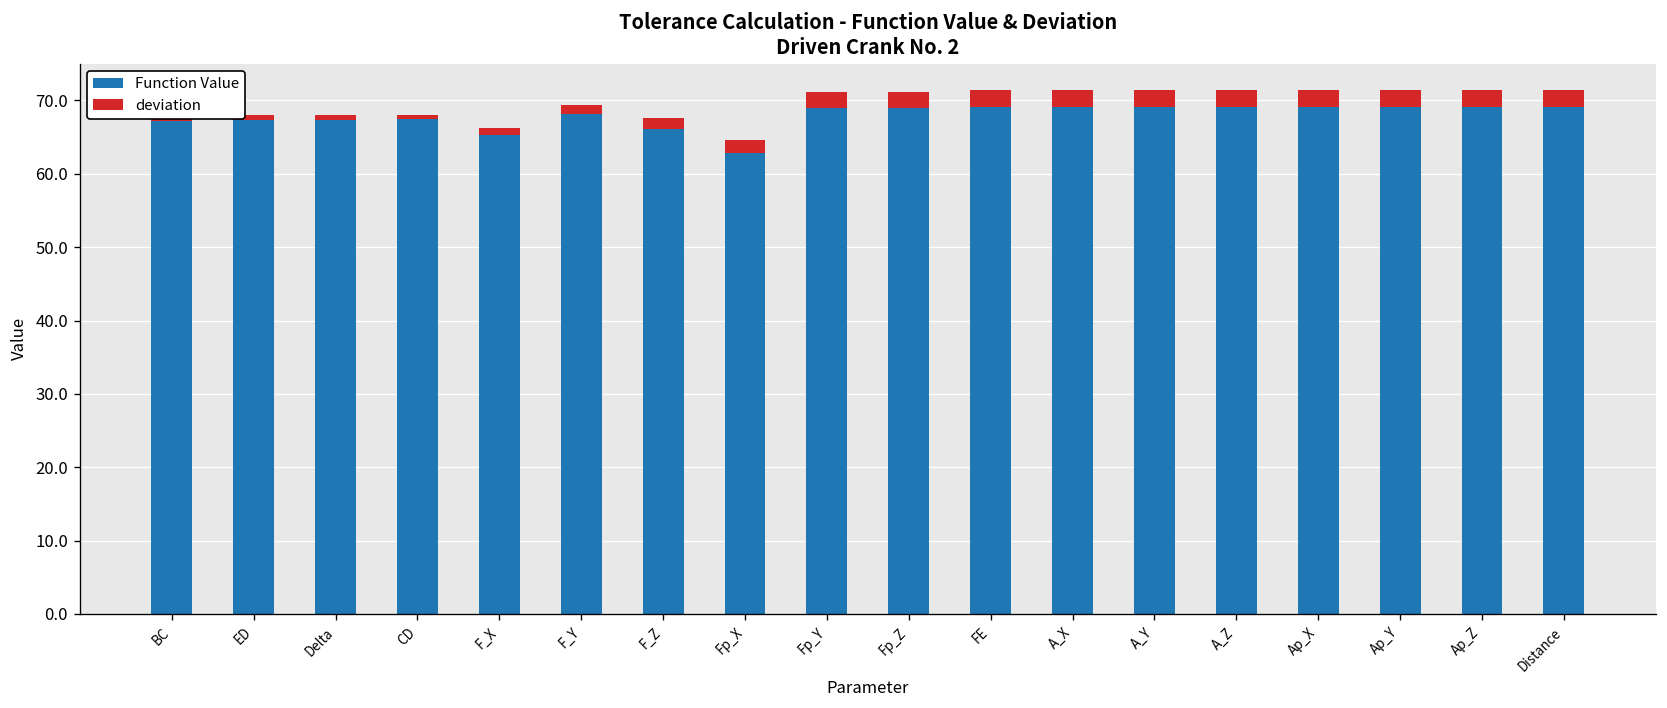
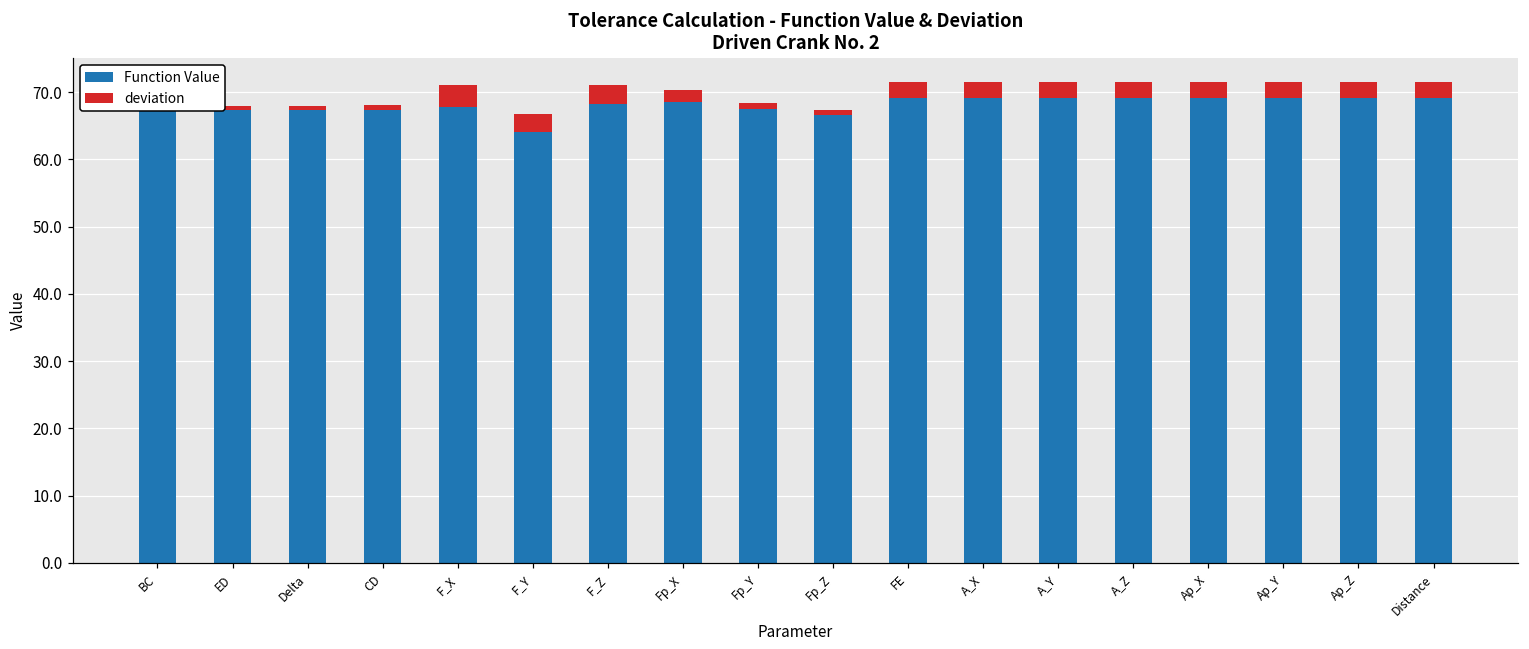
  {
    "Function Value": {
      "ED": 67,
      "Delta": 67,
      "CD": 67,
-     "F_X": 65,
-     "F_Y": 68,
-     "F_Z": 66,
-     "Fp_X": 63,
-     "Fp_Y": 69,
-     "Fp_Z": 69,
+     "F_X": 68,
+     "F_Y": 64,
+     "F_Z": 68,
+     "Fp_X": 69,
+     "Fp_Y": 68,
+     "Fp_Z": 67,
      "FE": 69,
      "A_X": 69,
      "A_Y": 69,
      "A_Z": 69,
      "Ap_X": 69,
      "Ap_Y": 69,
      "Ap_Z": 69,
      "Distance": 69
    },
    "deviation": {
      "ED": 1,
      "Delta": 1,
      "CD": 1,
-     "F_X": 1,
-     "F_Y": 1,
-     "F_Z": 1,
+     "F_X": 3,
+     "F_Y": 3,
+     "F_Z": 3,
      "Fp_X": 2,
-     "Fp_Y": 2,
-     "Fp_Z": 2,
+     "Fp_Y": 1,
+     "Fp_Z": 1,
      "FE": 2,
      "A_X": 2,
      "A_Y": 2,
      "A_Z": 2,
      "Ap_X": 2,
      "Ap_Y": 2,
      "Ap_Z": 2,
      "Distance": 2
    }
  }
